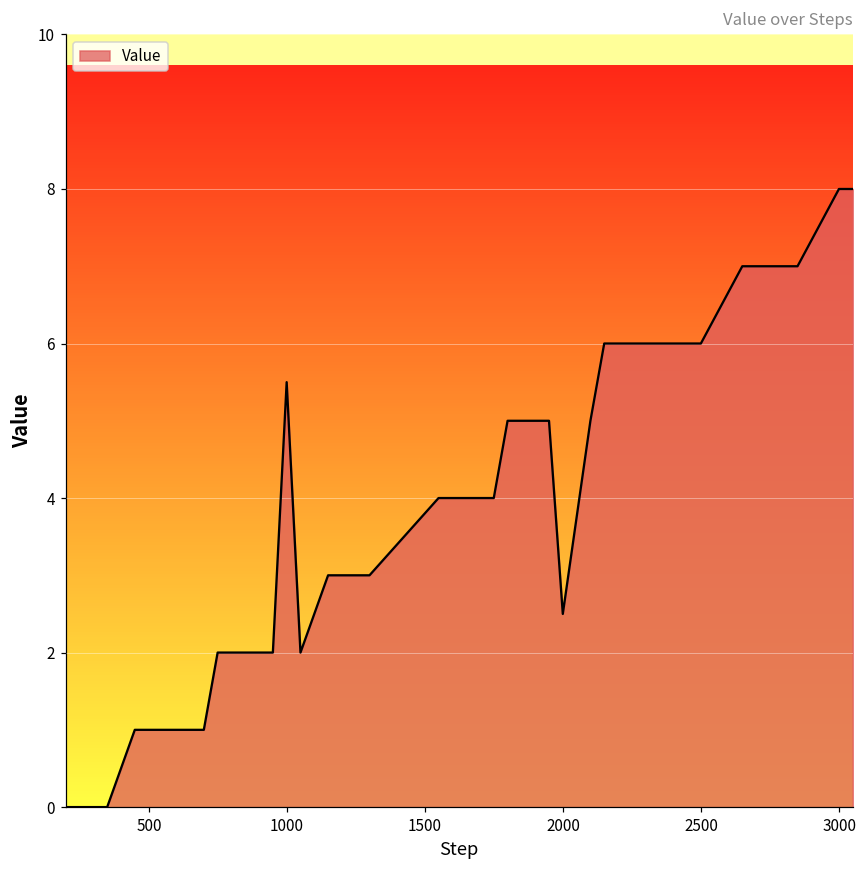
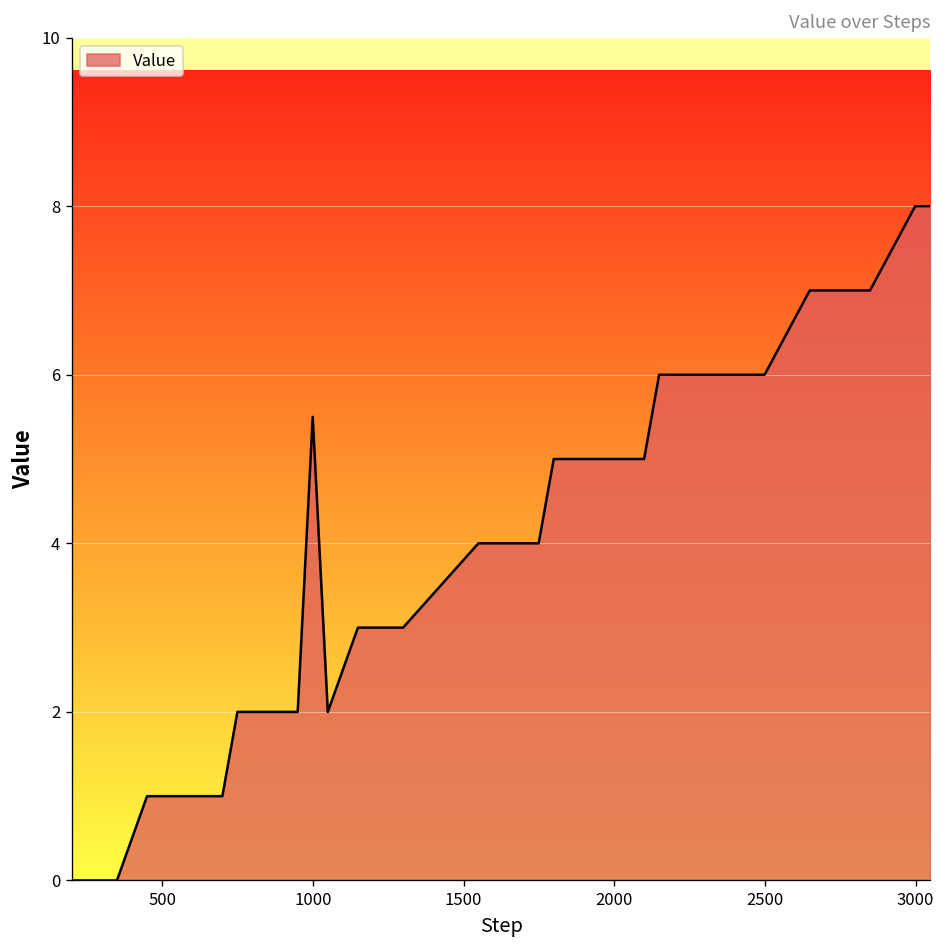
  {
    "1000": 5.5,
-   "2000": 2.5,
+   "2000": 5.0,
    "2500": 6.0,
    "3000": 8.0
  }
